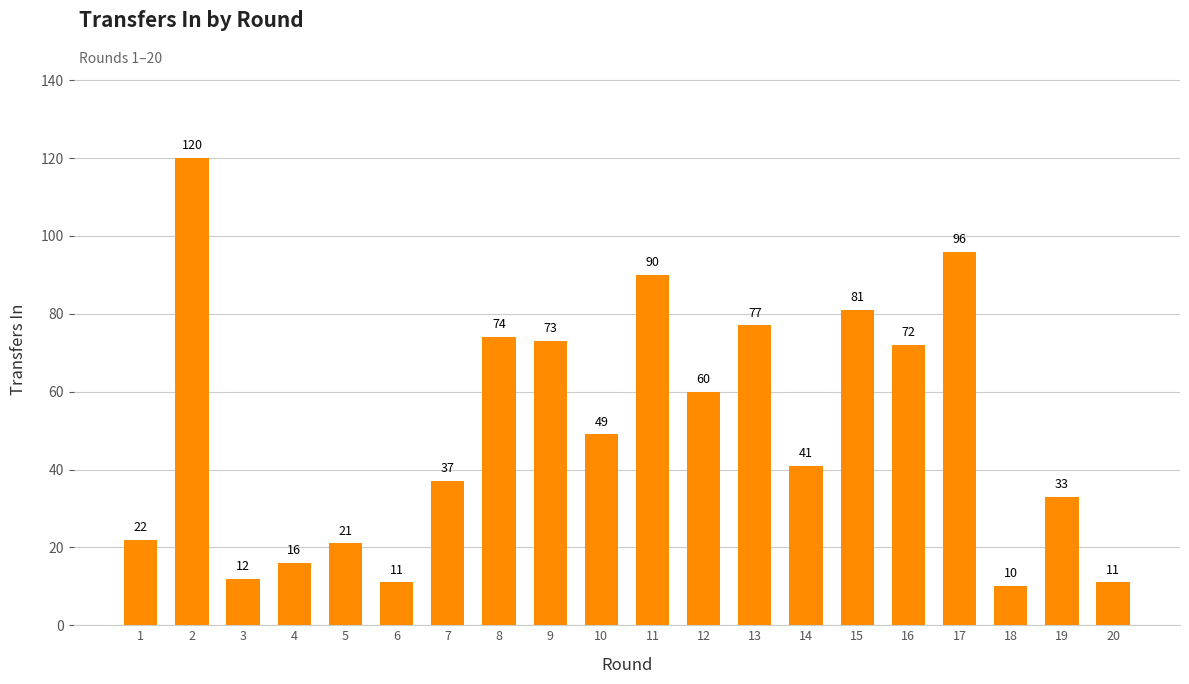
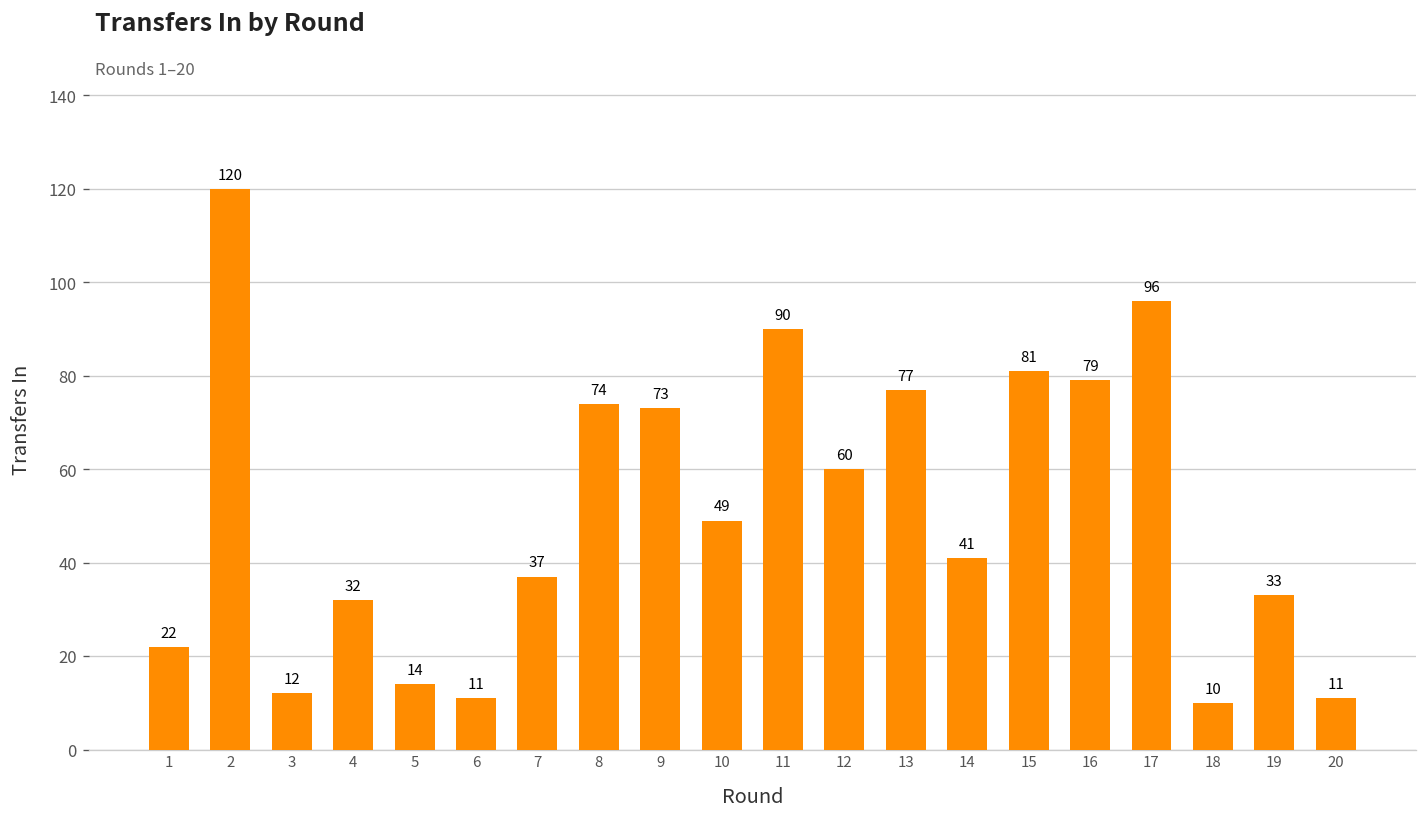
  {
    "1": 22,
    "2": 120,
    "3": 12,
-   "4": 16,
-   "5": 21,
+   "4": 32,
+   "5": 14,
    "6": 11,
    "7": 37,
    "8": 74,
    "9": 73,
    "10": 49,
    "11": 90,
    "12": 60,
    "13": 77,
    "14": 41,
    "15": 81,
-   "16": 72,
+   "16": 79,
    "17": 96,
    "18": 10,
    "19": 33,
    "20": 11
  }
